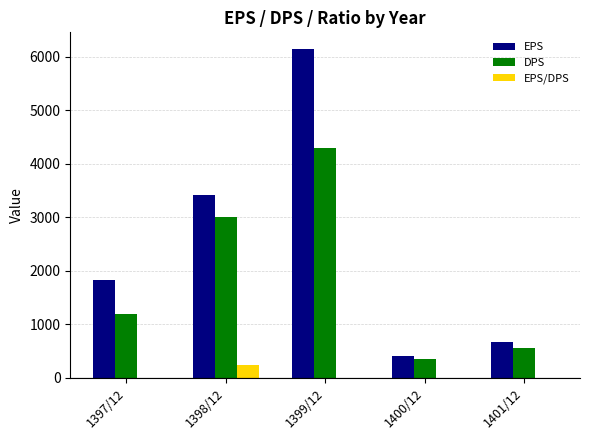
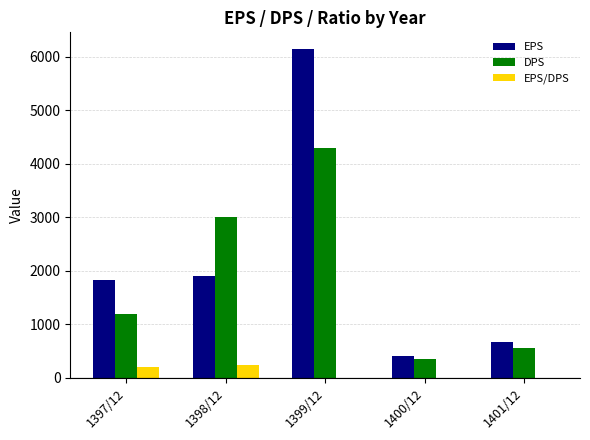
  {
    "EPS": {
      "1397/12": 1800,
-     "1398/12": 3400,
+     "1398/12": 1900,
      "1399/12": 6100,
      "1400/12": 400,
      "1401/12": 700
    },
    "DPS": {
      "1397/12": 1200,
      "1398/12": 3000,
      "1399/12": 4300,
      "1400/12": 400,
      "1401/12": 600
    },
    "EPS/DPS": {
-     "1397/12": 0,
+     "1397/12": 200,
      "1398/12": 200
    }
  }
